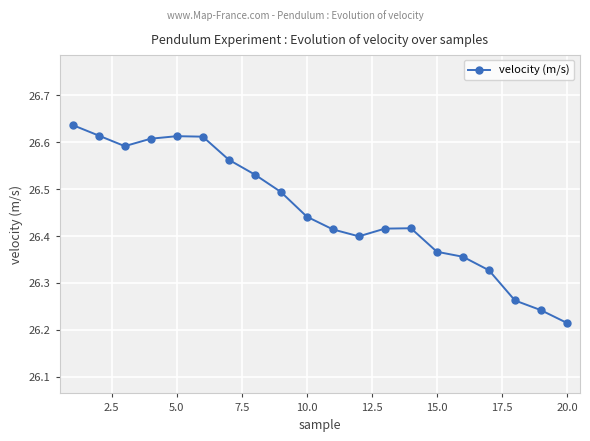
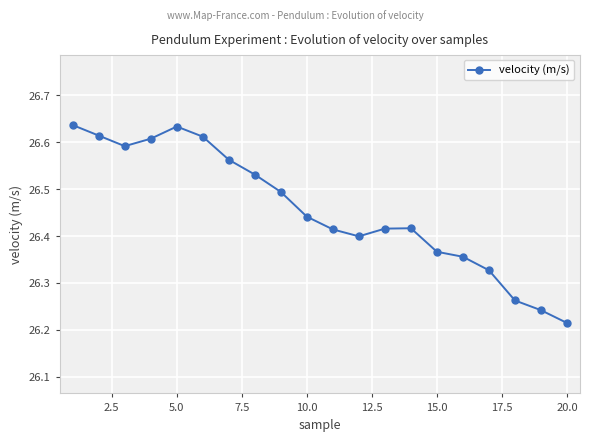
  {
-   "5.0": 26.61,
+   "5.0": 26.63,
    "10.0": 26.44,
    "15.0": 26.37,
    "20.0": 26.21
  }
